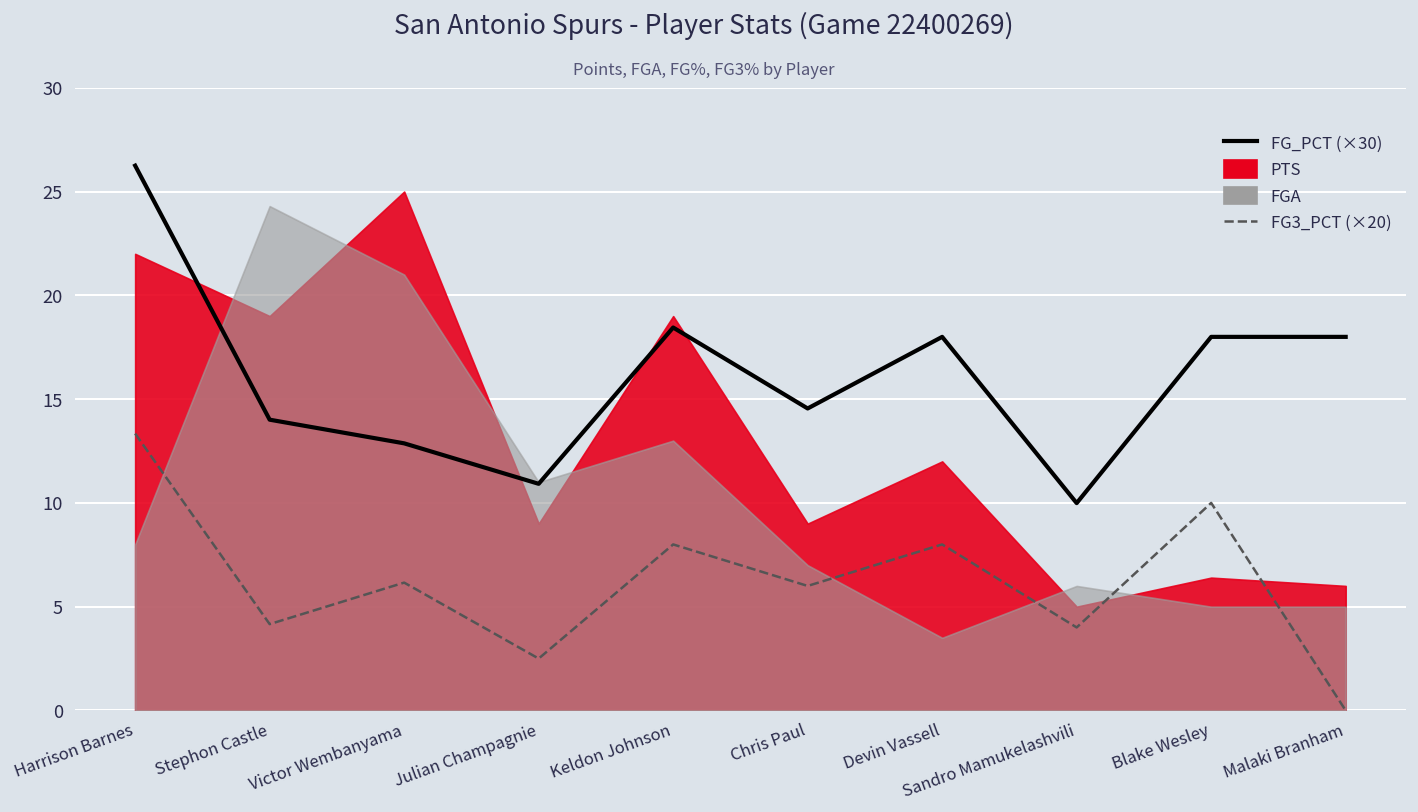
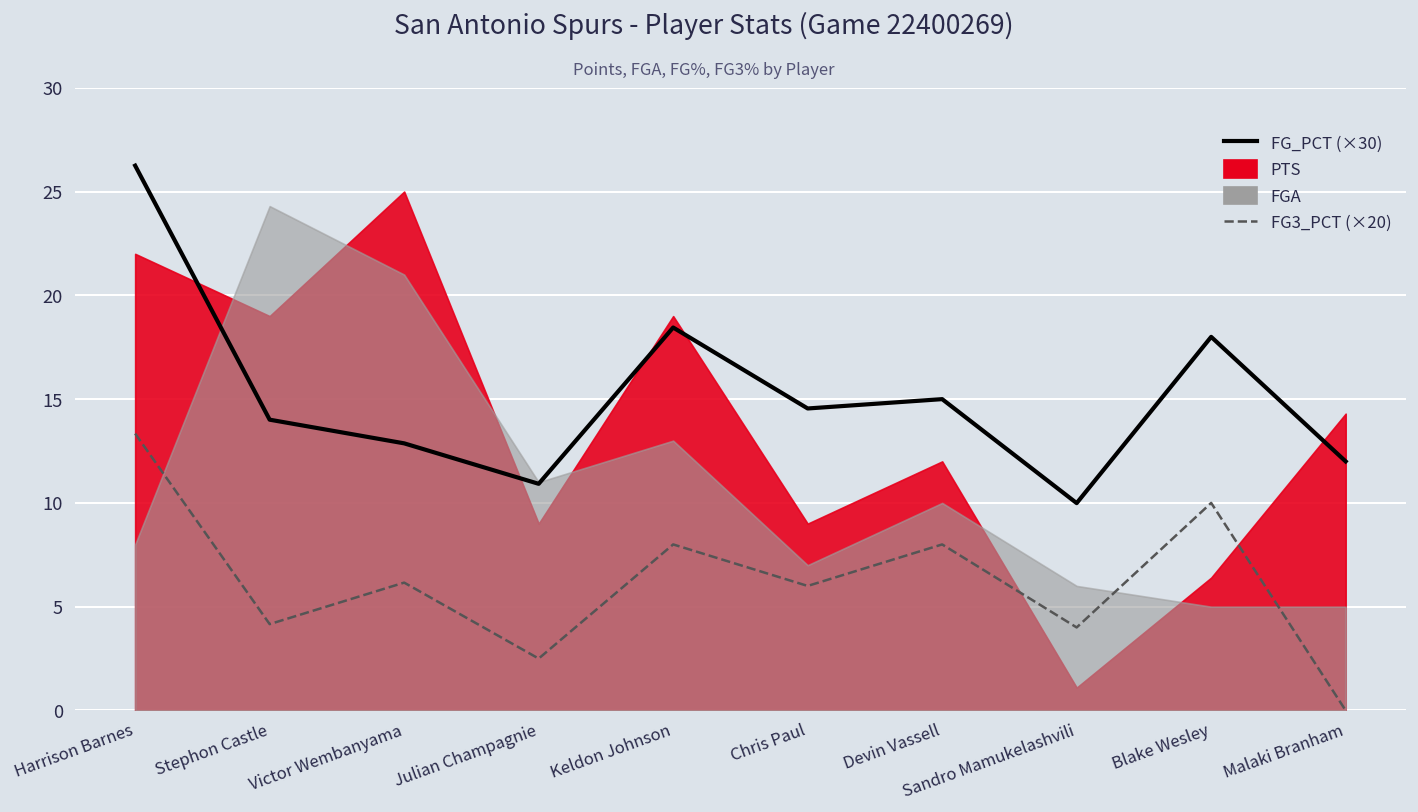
  {
    "FG_PCT (×30)": {
      "Harrison Barnes": 26.3,
      "Stephon Castle": 14.0,
      "Victor Wembanyama": 12.9,
      "Keldon Johnson": 18.5,
      "Chris Paul": 14.5,
-     "Devin Vassell": 18.0,
+     "Devin Vassell": 15.0,
      "Sandro Mamukelashvili": 10.0,
      "Blake Wesley": 18.0,
-     "Malaki Branham": 18.0
+     "Malaki Branham": 12.0
    },
    "PTS": {
      "Harrison Barnes": 22.0,
      "Stephon Castle": 19.0,
      "Victor Wembanyama": 25.0,
      "Julian Champagnie": 9.0,
      "Keldon Johnson": 19.0,
      "Chris Paul": 9.0,
      "Devin Vassell": 12.0,
-     "Sandro Mamukelashvili": 5.0,
+     "Sandro Mamukelashvili": 1.1,
      "Blake Wesley": 6.4,
-     "Malaki Branham": 6.0
+     "Malaki Branham": 14.3
    },
    "FG3_PCT (×20)": {
      "Harrison Barnes": 13.3,
      "Stephon Castle": 4.2,
      "Victor Wembanyama": 6.2,
      "Julian Champagnie": 2.5,
      "Keldon Johnson": 8.0,
      "Chris Paul": 6.0,
      "Devin Vassell": 8.0,
      "Sandro Mamukelashvili": 4.0,
      "Blake Wesley": 10.0,
      "Malaki Branham": 0.0
    },
    "FGA": {
      "Harrison Barnes": 8.0,
      "Stephon Castle": 24.3,
      "Victor Wembanyama": 21.0,
      "Keldon Johnson": 13.0,
      "Chris Paul": 7.0,
-     "Devin Vassell": 3.5,
+     "Devin Vassell": 10.0,
      "Sandro Mamukelashvili": 6.0,
      "Blake Wesley": 5.0,
      "Malaki Branham": 5.0
    }
  }
